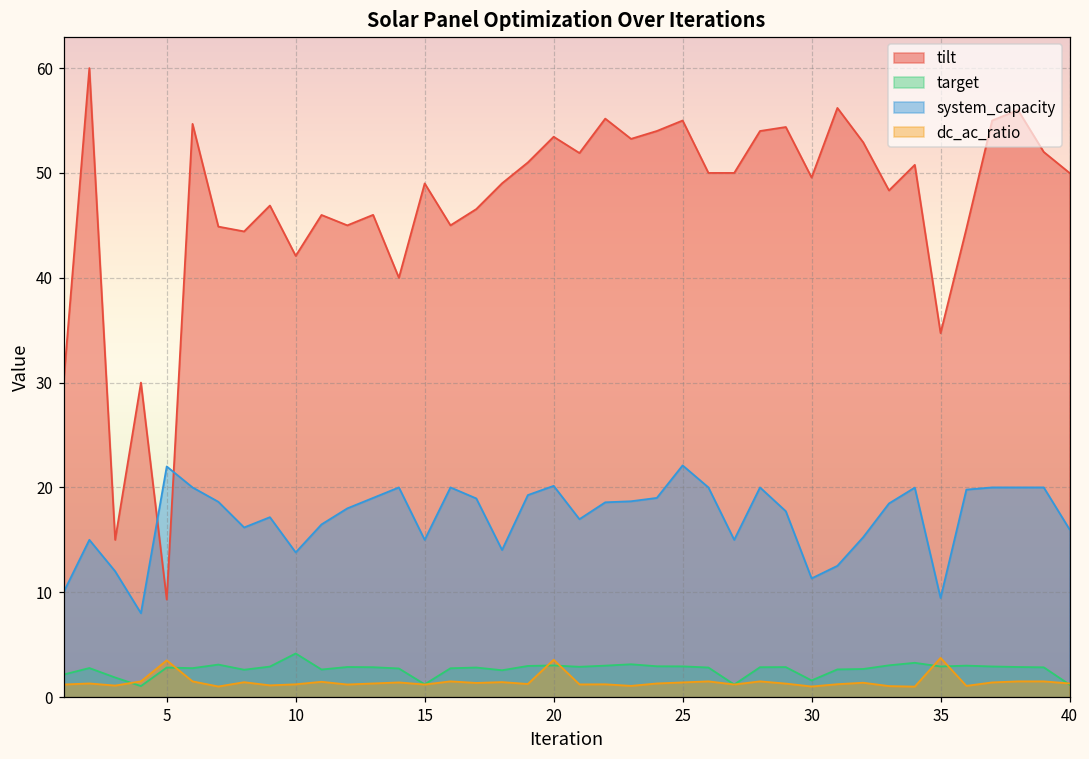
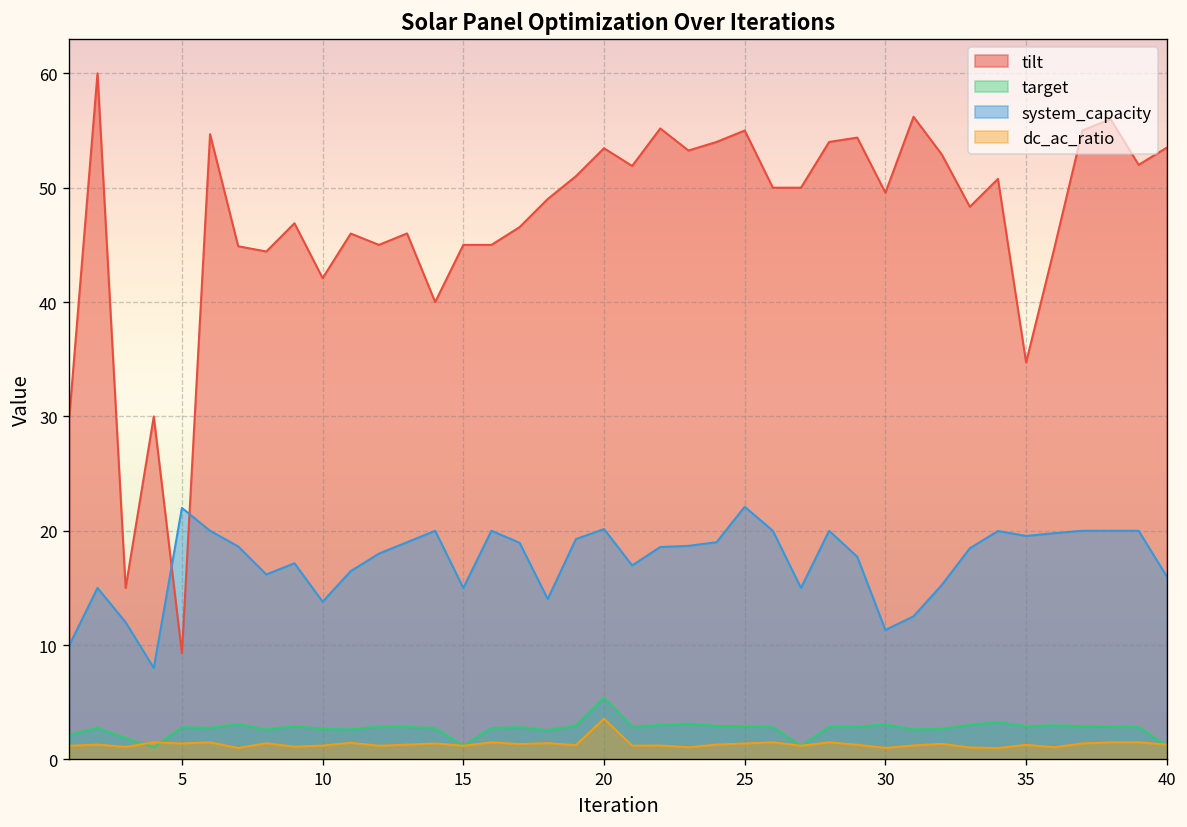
  {
    "tilt": {
      "5": 9,
      "10": 42,
-     "15": 49,
+     "15": 45,
      "20": 53,
      "25": 55,
      "30": 50,
      "35": 35,
-     "40": 50
+     "40": 54
    },
    "target": {
      "5": 3,
-     "10": 4,
-     "20": 3,
+     "10": 3,
+     "20": 5,
      "25": 3,
-     "30": 2,
+     "30": 3,
      "35": 3
    },
    "system_capacity": {
      "5": 22,
      "10": 14,
      "15": 15,
      "20": 20,
      "25": 22,
      "30": 11,
-     "35": 9,
+     "35": 20,
      "40": 16
    },
    "dc_ac_ratio": {
-     "5": 4,
+     "5": 1,
      "10": 1,
      "20": 4,
      "25": 1,
      "30": 1,
-     "35": 4
+     "35": 1
    }
  }
